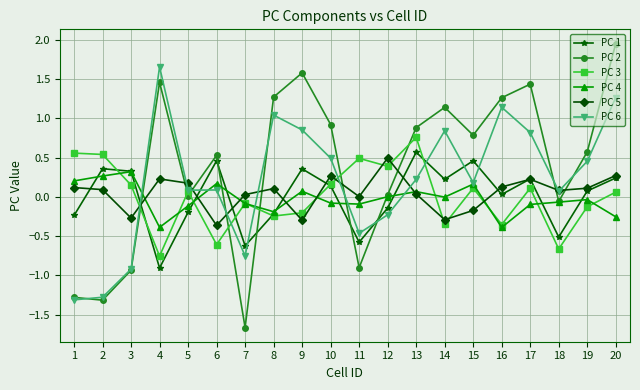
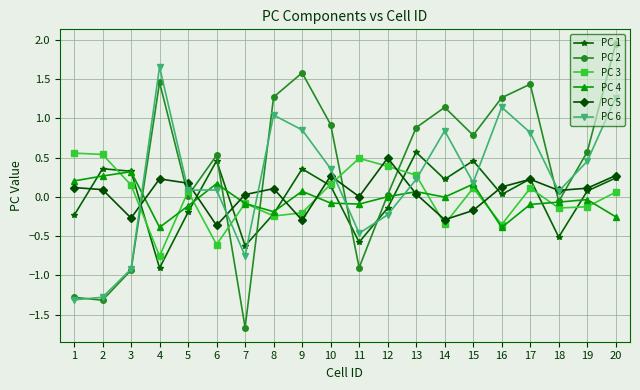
  {
    "PC 3": {
      "1": 0.6,
      "2": 0.5,
      "3": 0.2,
      "4": -0.8,
      "6": -0.6,
      "9": -0.2,
      "11": 0.5,
      "12": 0.4,
-     "13": 0.8,
+     "13": 0.3,
      "14": -0.3,
      "15": 0.1,
      "16": -0.4,
      "17": 0.1,
-     "18": -0.7,
+     "18": -0.1,
      "19": -0.1,
      "20": 0.1
    },
    "PC 6": {
      "2": -1.3,
      "4": 1.7,
      "6": 0.1,
      "7": -0.8,
      "8": 1.0,
      "9": 0.9,
-     "10": 0.5,
+     "10": 0.4,
      "11": -0.5,
      "12": -0.2,
      "13": 0.2,
      "14": 0.8,
      "16": 1.1,
      "17": 0.8,
      "19": 0.5
    }
  }
